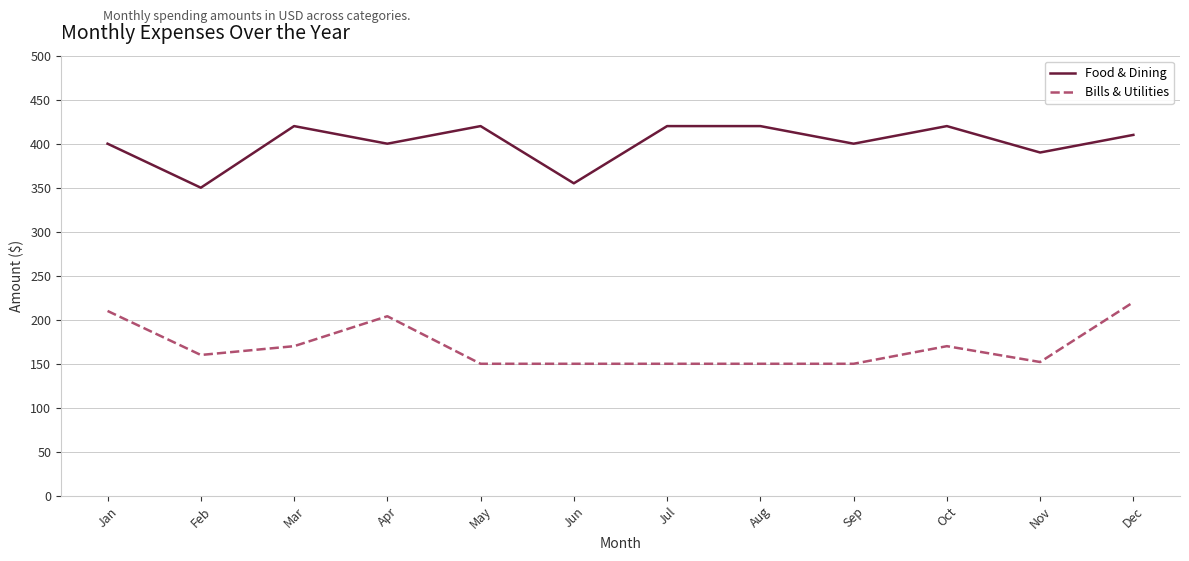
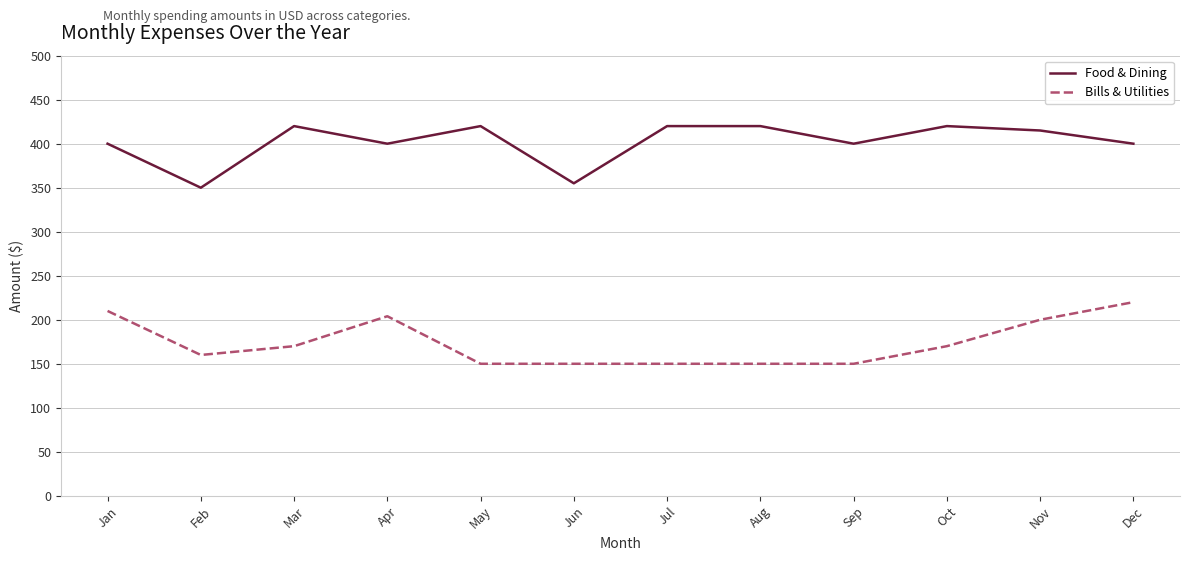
  {
    "Food & Dining": {
      "Jan": 400,
      "Feb": 350,
      "Mar": 420,
      "Apr": 400,
      "May": 420,
      "Jun": 360,
      "Jul": 420,
      "Aug": 420,
      "Sep": 400,
      "Oct": 420,
-     "Nov": 390,
-     "Dec": 410
+     "Nov": 420,
+     "Dec": 400
    },
    "Bills & Utilities": {
      "Jan": 210,
      "Feb": 160,
      "Mar": 170,
      "Apr": 200,
      "May": 150,
      "Jun": 150,
      "Jul": 150,
      "Aug": 150,
      "Sep": 150,
      "Oct": 170,
-     "Nov": 150,
+     "Nov": 200,
      "Dec": 220
    }
  }
